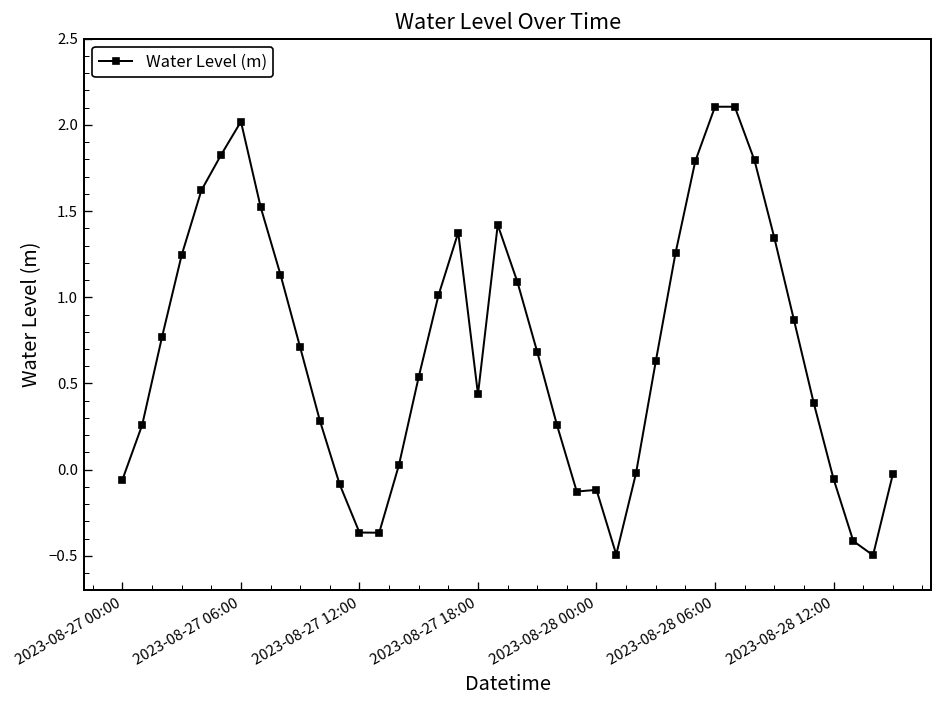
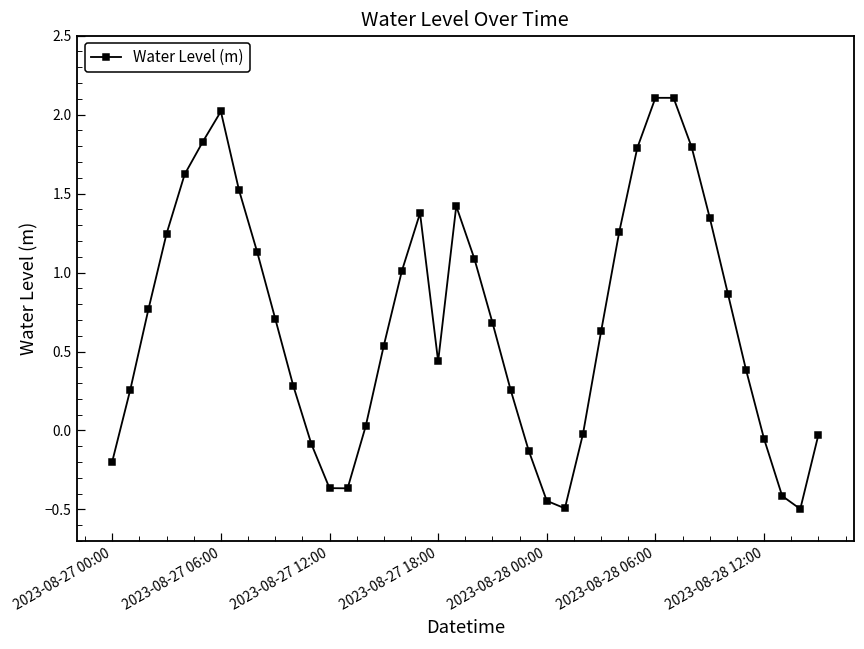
  {
-   "2023-08-27 00:00": -0.06,
+   "2023-08-27 00:00": -0.20,
    "2023-08-27 06:00": 2.02,
    "2023-08-27 12:00": -0.37,
    "2023-08-27 18:00": 0.44,
-   "2023-08-28 00:00": -0.12,
+   "2023-08-28 00:00": -0.45,
    "2023-08-28 06:00": 2.11,
    "2023-08-28 12:00": -0.05
  }
